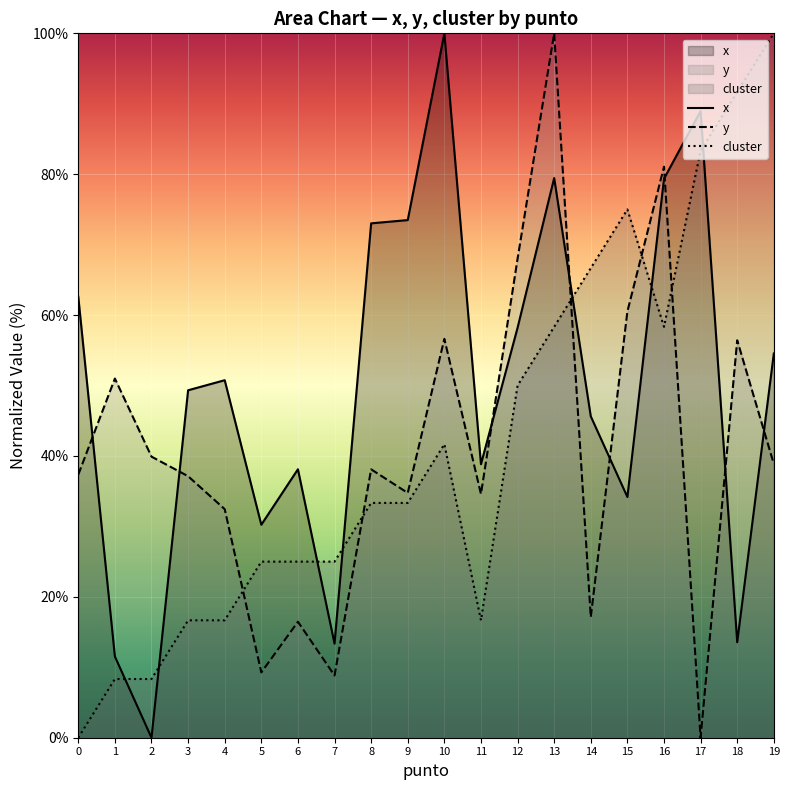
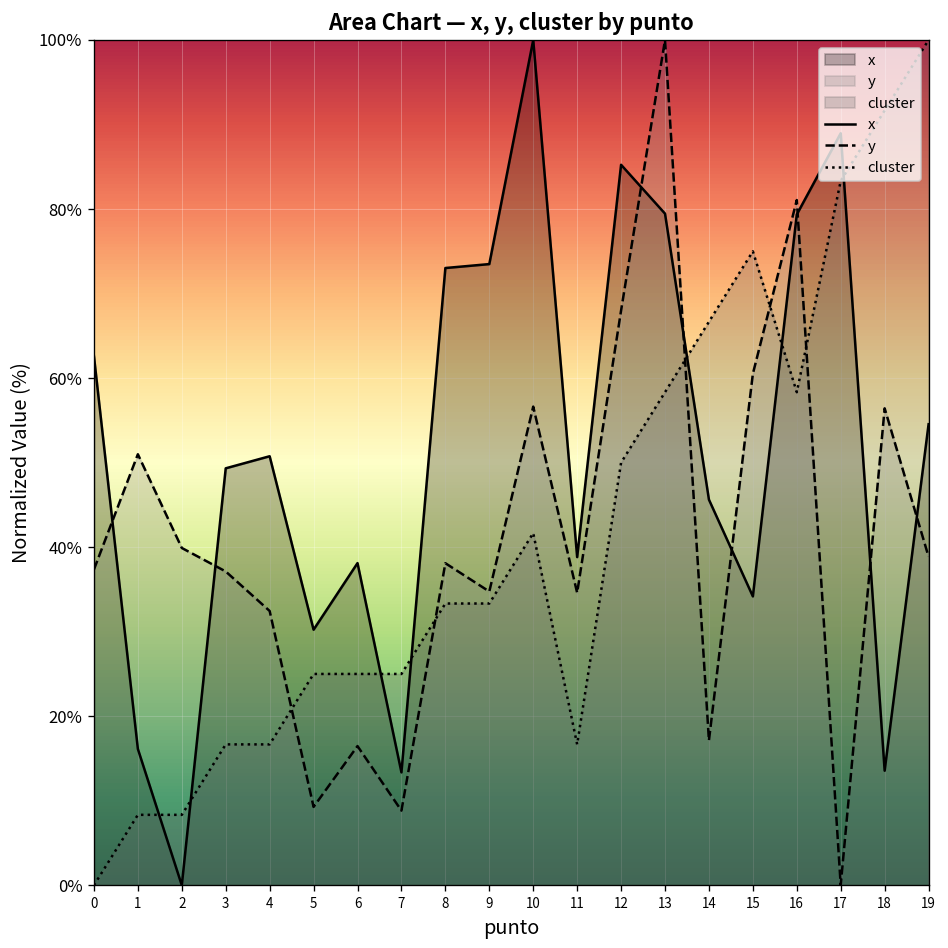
  {
    "x": {
      "0": "63%",
-     "1": "12%",
+     "1": "16%",
      "2": "0%",
      "3": "49%",
      "4": "51%",
      "5": "30%",
      "6": "38%",
      "7": "13%",
      "8": "73%",
      "9": "73%",
      "10": "100%",
      "11": "39%",
-     "12": "58%",
+     "12": "85%",
      "13": "79%",
      "14": "46%",
      "15": "34%",
      "16": "79%",
      "18": "14%",
      "19": "55%"
    }
  }
